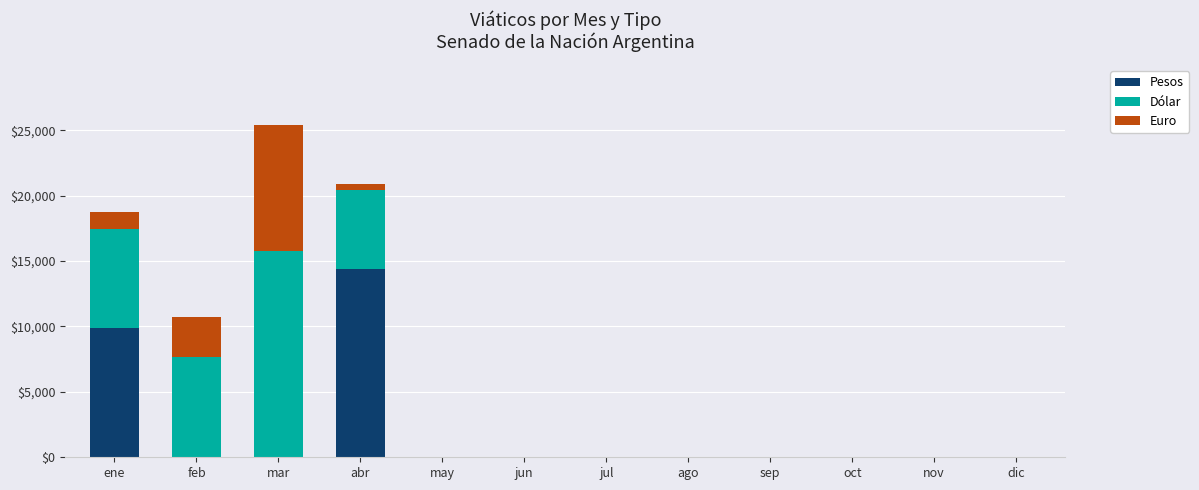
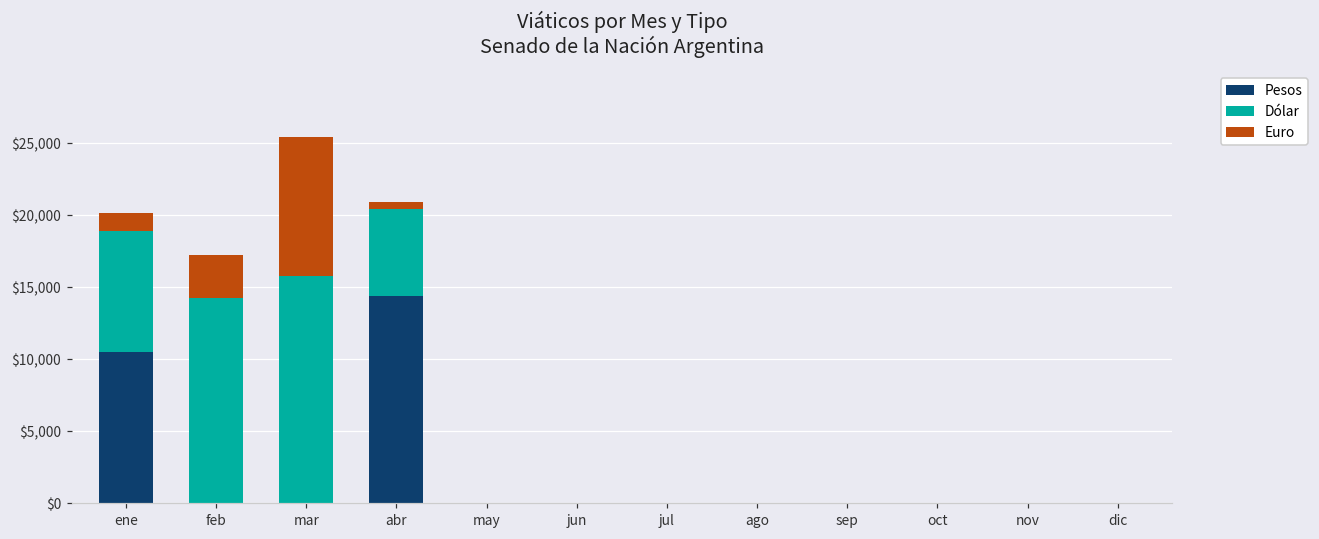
  {
    "Pesos": {
-     "ene": "$9,900",
+     "ene": "$10,500",
      "feb": "$0",
      "mar": "$0",
      "abr": "$14,400",
      "may": "$0",
      "jun": "$0",
      "jul": "$0",
      "ago": "$0",
      "sep": "$0",
      "oct": "$0",
      "nov": "$0",
      "dic": "$0"
    },
    "Dólar": {
-     "ene": "$7,600",
-     "feb": "$7,700",
+     "ene": "$8,400",
+     "feb": "$14,300",
      "mar": "$15,800",
      "abr": "$6,000",
      "may": "$0",
      "jun": "$0",
      "jul": "$0",
      "ago": "$0",
      "sep": "$0",
      "oct": "$0",
      "nov": "$0",
      "dic": "$0"
    },
    "Euro": {
      "ene": "$1,300",
      "feb": "$3,000",
      "mar": "$9,600",
      "abr": "$500",
      "may": "$0",
      "jun": "$0",
      "jul": "$0",
      "ago": "$0",
      "sep": "$0",
      "oct": "$0",
      "nov": "$0",
      "dic": "$0"
    }
  }
